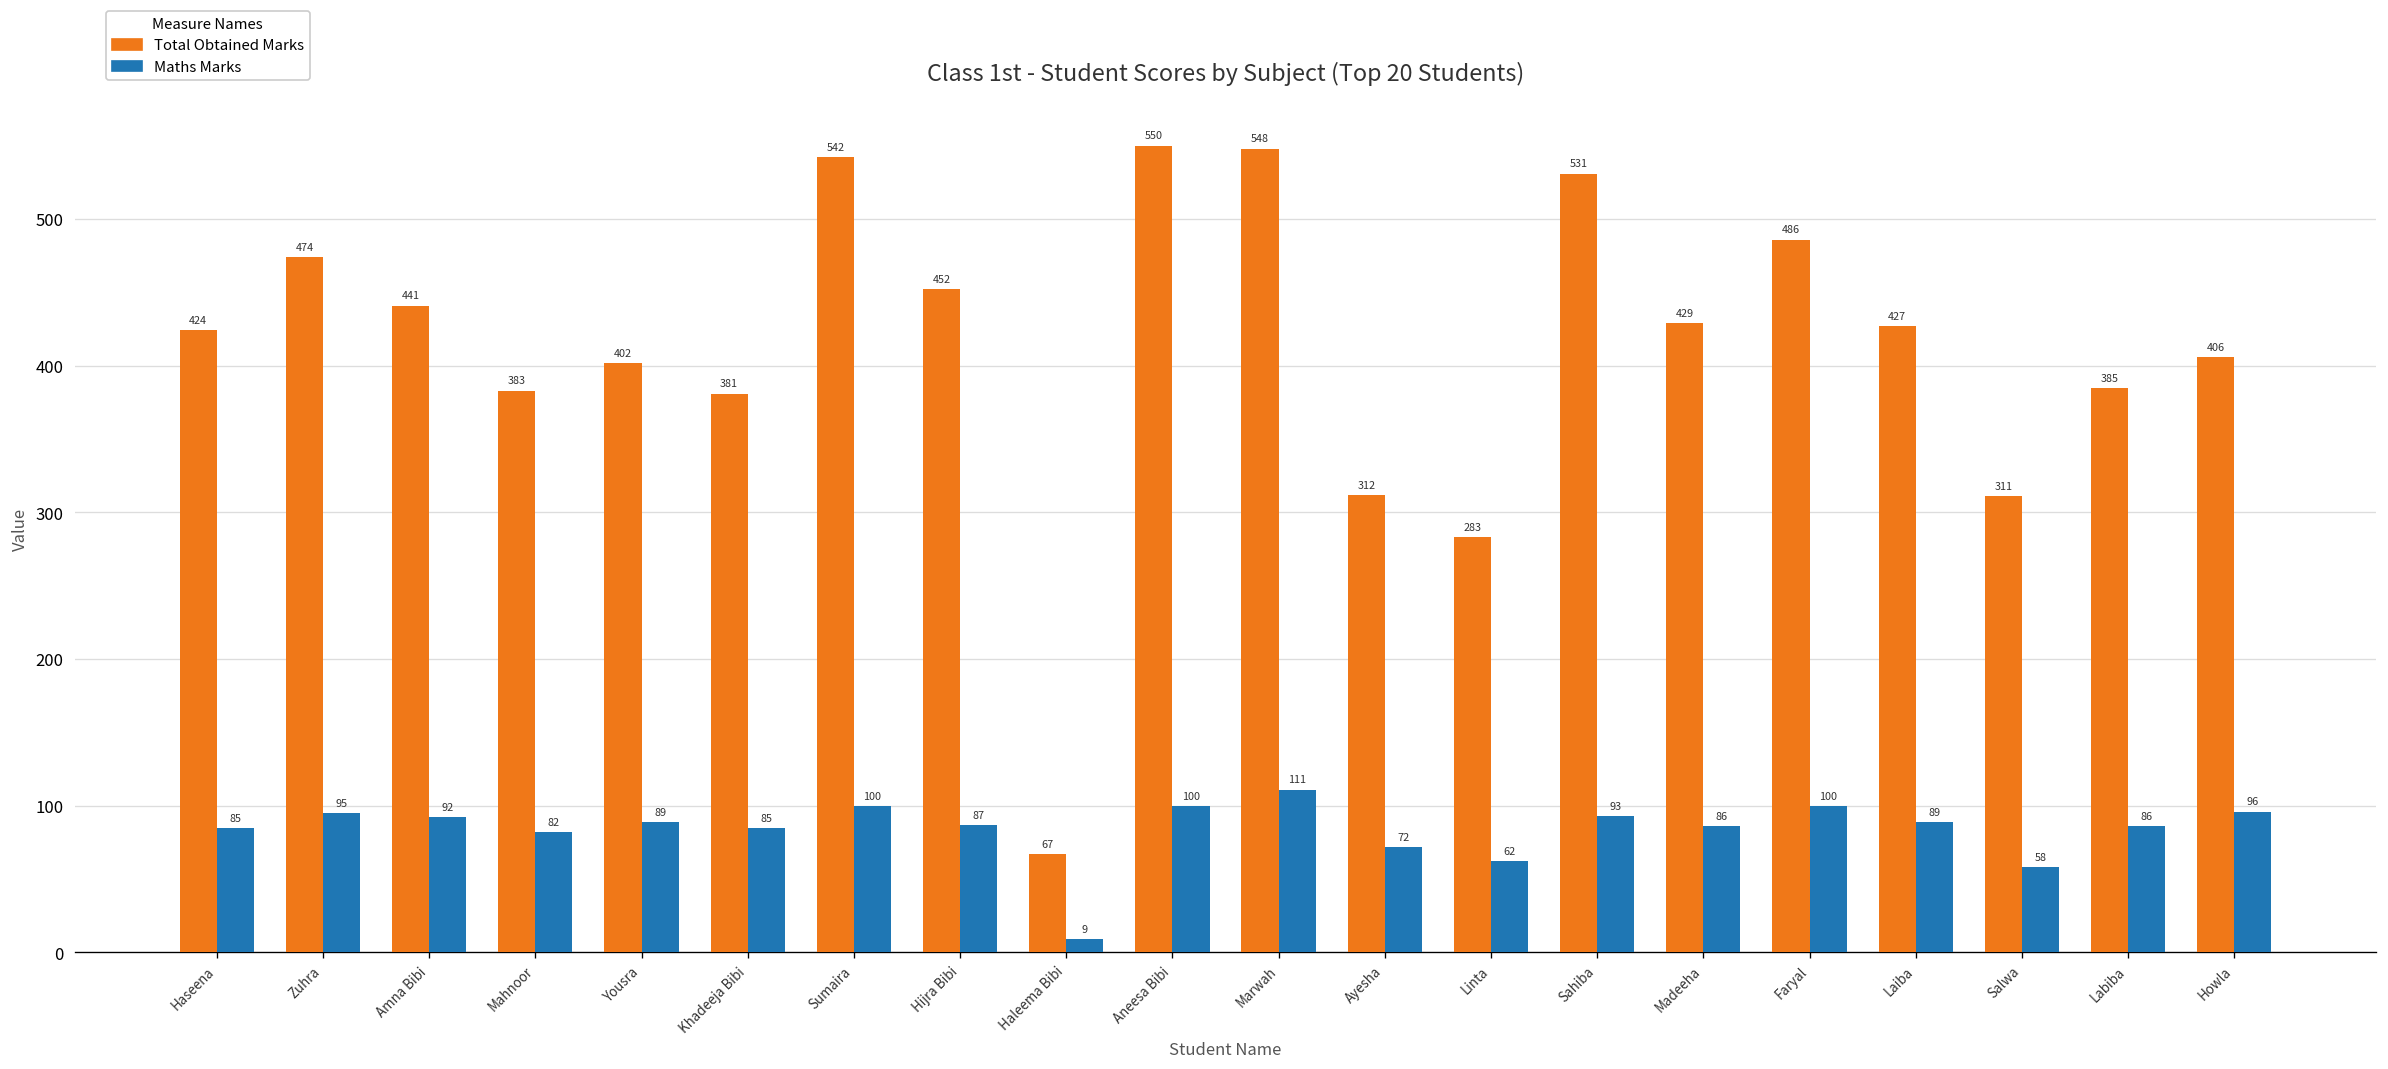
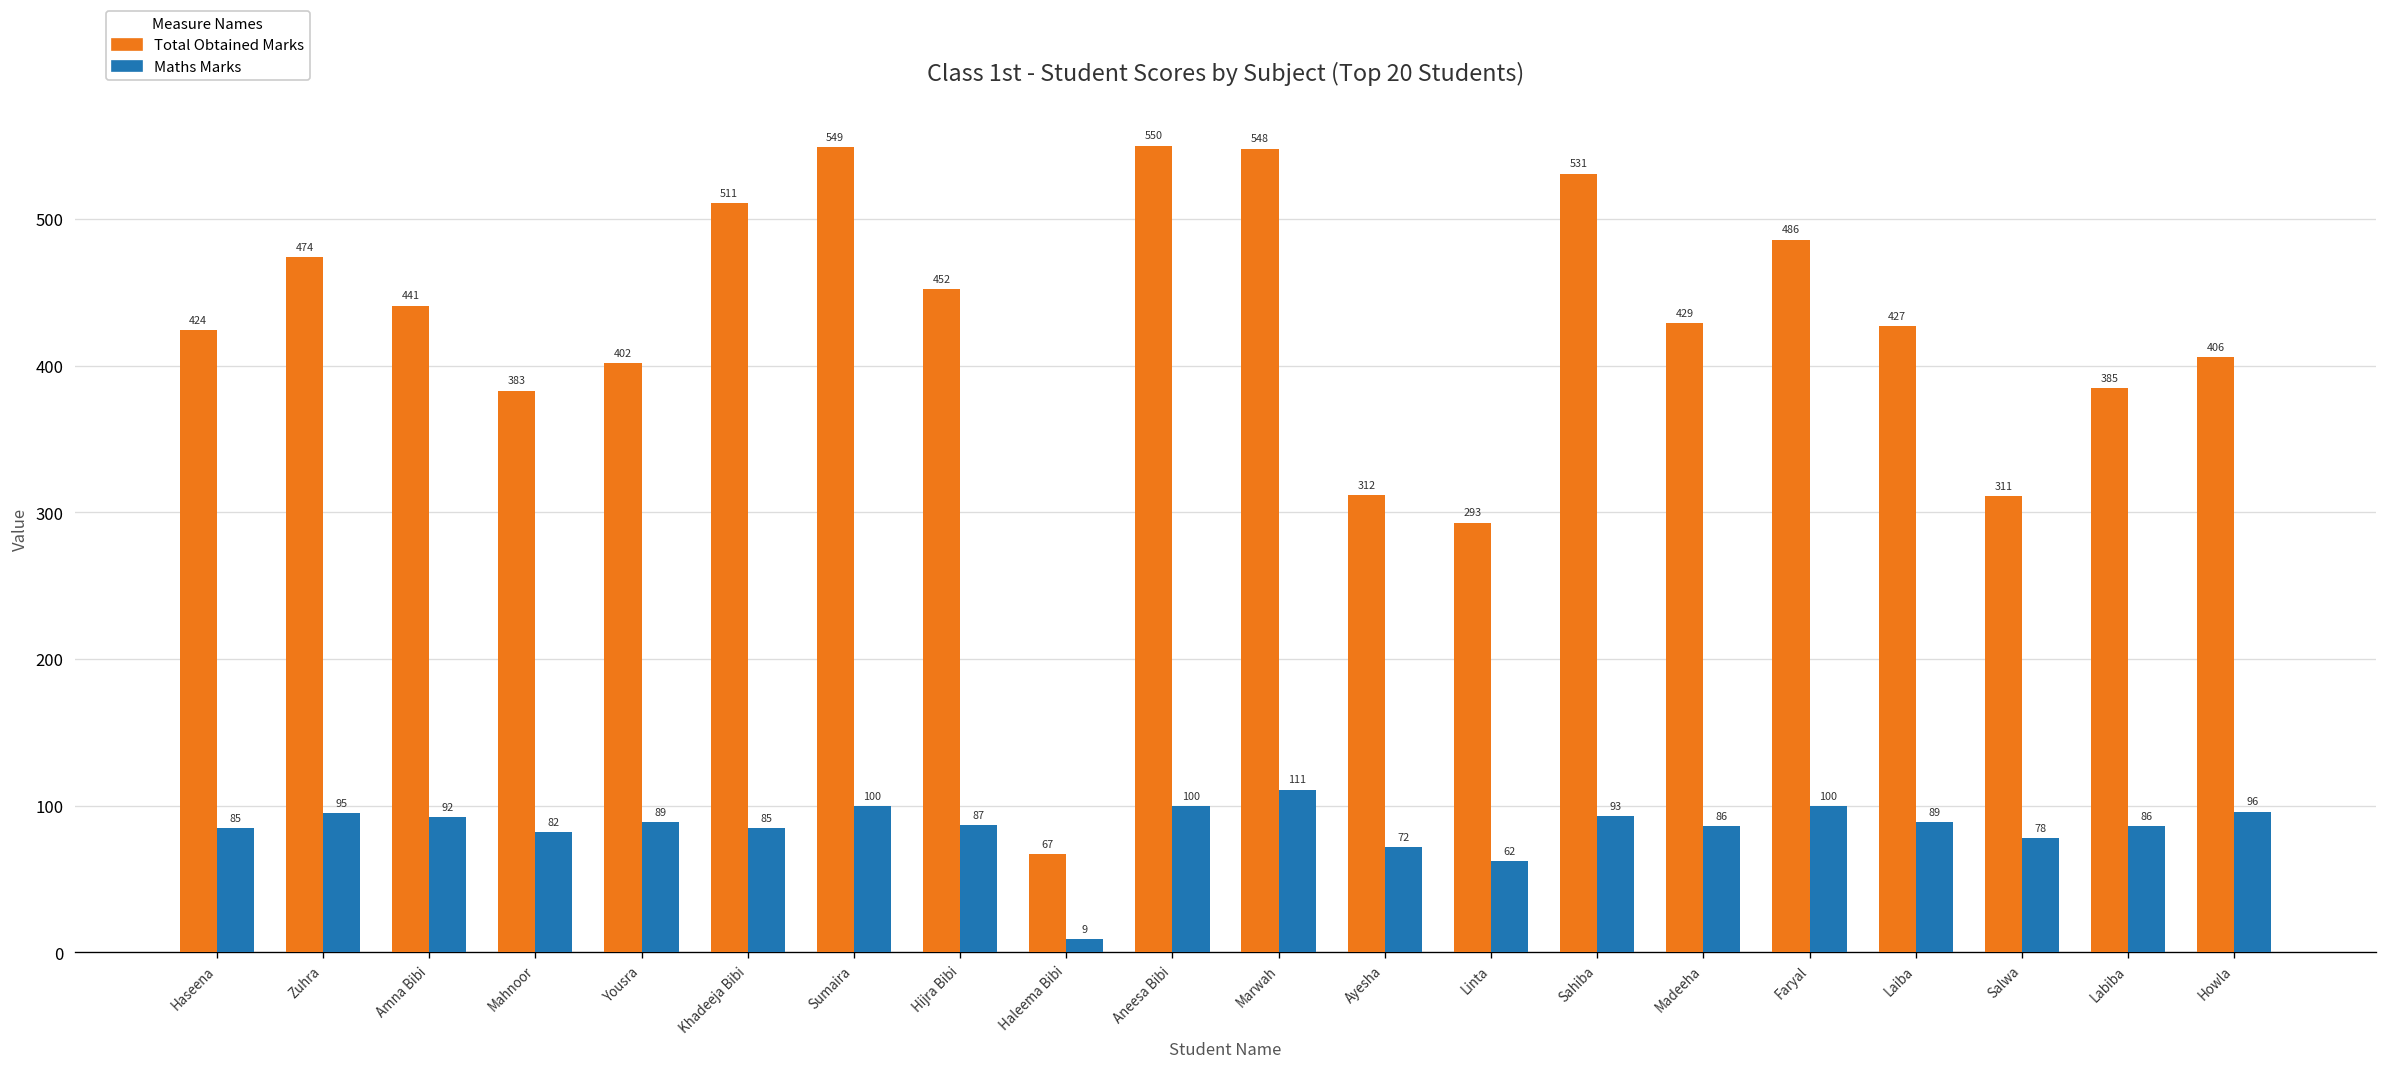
  {
    "Total Obtained Marks": {
      "Haseena": 424,
      "Zuhra": 474,
      "Amna Bibi": 441,
      "Mahnoor": 383,
      "Yousra": 402,
-     "Khadeeja Bibi": 381,
-     "Sumaira": 542,
+     "Khadeeja Bibi": 511,
+     "Sumaira": 549,
      "Hijra Bibi": 452,
      "Haleema Bibi": 67,
      "Aneesa Bibi": 550,
      "Marwah": 548,
      "Ayesha": 312,
-     "Linta": 283,
+     "Linta": 293,
      "Sahiba": 531,
      "Madeeha": 429,
      "Faryal": 486,
      "Laiba": 427,
      "Salwa": 311,
      "Labiba": 385,
      "Howla": 406
    },
    "Maths Marks": {
      "Haseena": 85,
      "Zuhra": 95,
      "Amna Bibi": 92,
      "Mahnoor": 82,
      "Yousra": 89,
      "Khadeeja Bibi": 85,
      "Sumaira": 100,
      "Hijra Bibi": 87,
      "Haleema Bibi": 9,
      "Aneesa Bibi": 100,
      "Marwah": 111,
      "Ayesha": 72,
      "Linta": 62,
      "Sahiba": 93,
      "Madeeha": 86,
      "Faryal": 100,
      "Laiba": 89,
-     "Salwa": 58,
+     "Salwa": 78,
      "Labiba": 86,
      "Howla": 96
    }
  }
